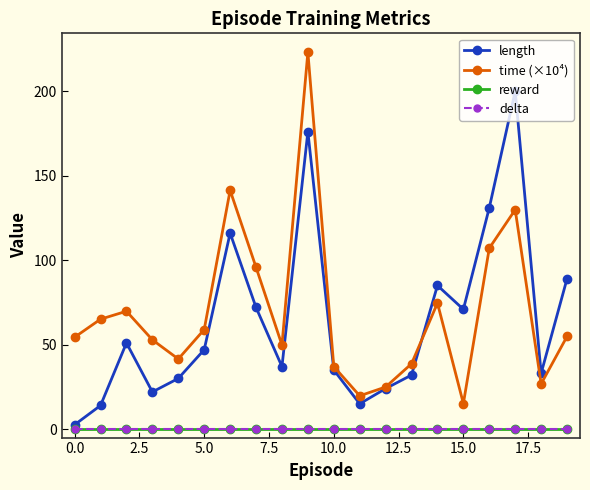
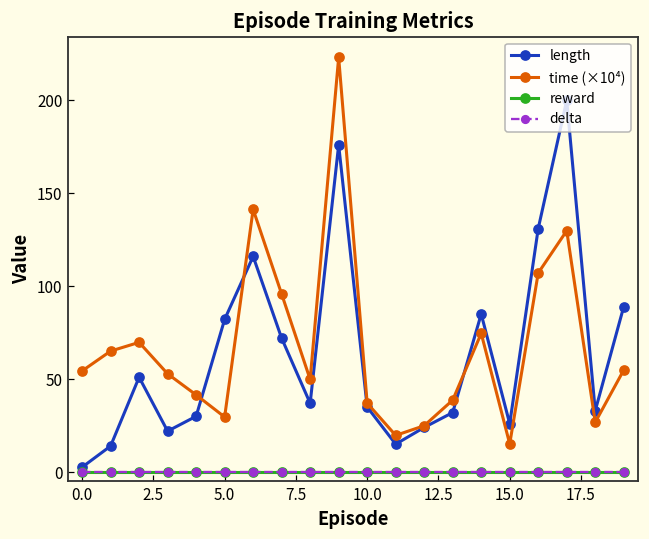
  {
    "length": {
      "0.0": 3,
-     "5.0": 47,
+     "5.0": 82,
      "10.0": 35,
-     "15.0": 71
+     "15.0": 26
    },
    "time (×10⁴)": {
      "0.0": 54,
-     "5.0": 59,
+     "5.0": 30,
      "10.0": 37,
      "15.0": 15
    },
    "delta": {
      "0.0": 0,
      "5.0": 0,
      "10.0": 0,
      "15.0": 0
    }
  }
